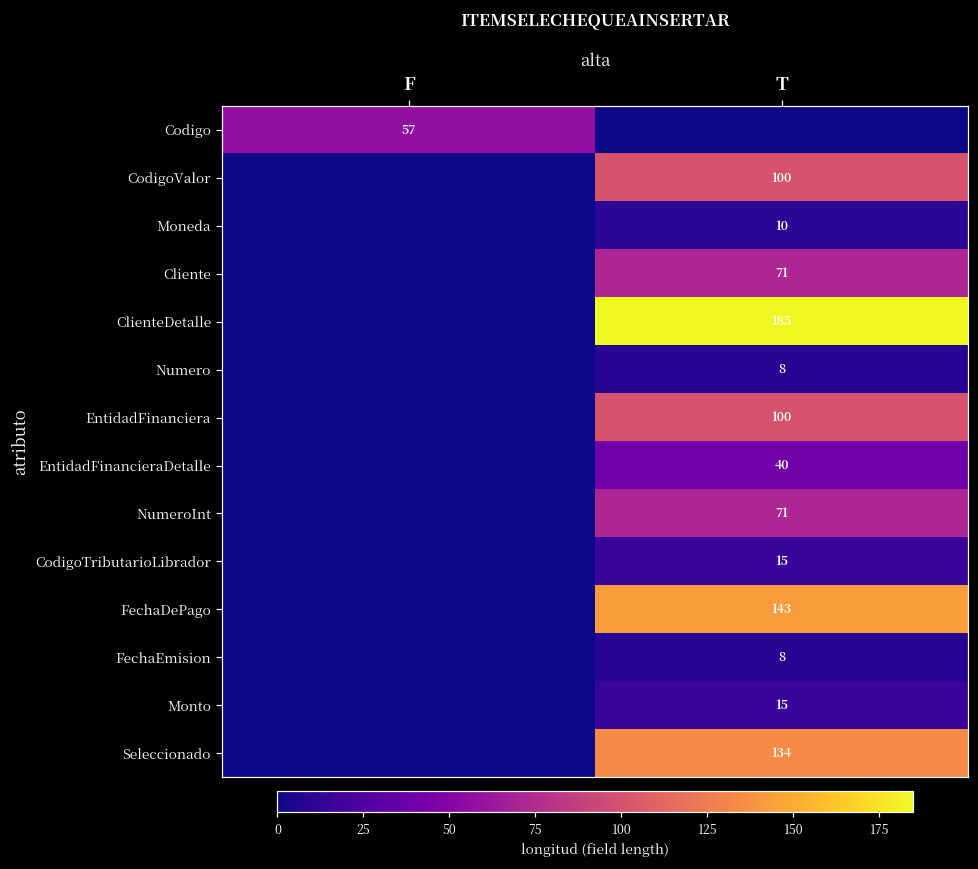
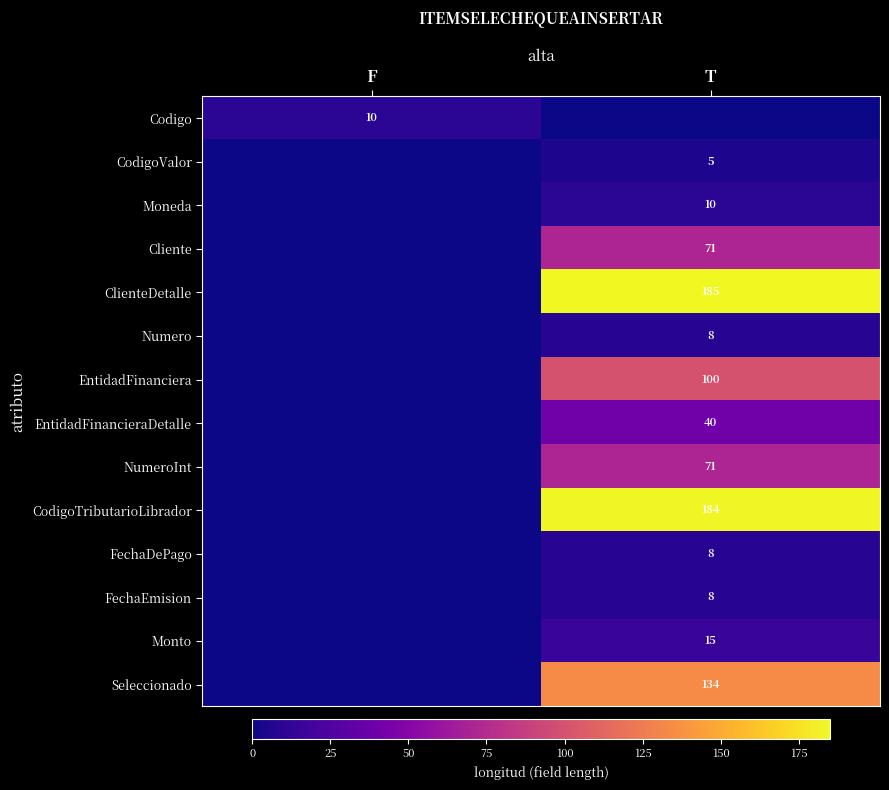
  {
    "Codigo": {
-     "F": 57
+     "F": 10
    },
    "CodigoValor": {
-     "T": 100
+     "T": 5
    },
    "Moneda": {
      "T": 10
    },
    "Cliente": {
      "T": 71
    },
    "ClienteDetalle": {
      "T": 185
    },
    "Numero": {
      "T": 8
    },
    "EntidadFinanciera": {
      "T": 100
    },
    "EntidadFinancieraDetalle": {
      "T": 40
    },
    "NumeroInt": {
      "T": 71
    },
    "CodigoTributarioLibrador": {
-     "T": 15
+     "T": 184
    },
    "FechaDePago": {
-     "T": 143
+     "T": 8
    },
    "FechaEmision": {
      "T": 8
    },
    "Monto": {
      "T": 15
    },
    "Seleccionado": {
      "T": 134
    }
  }
